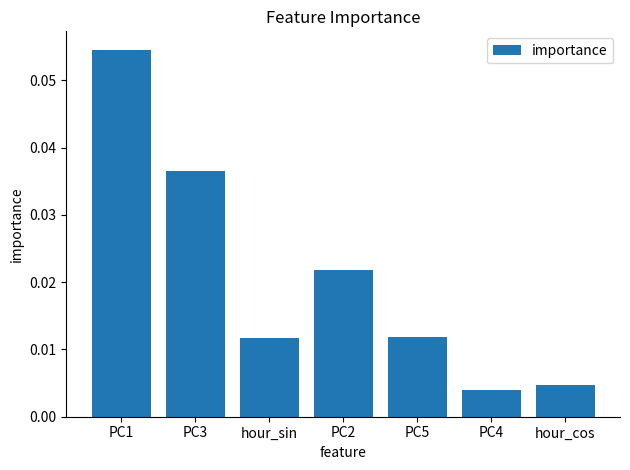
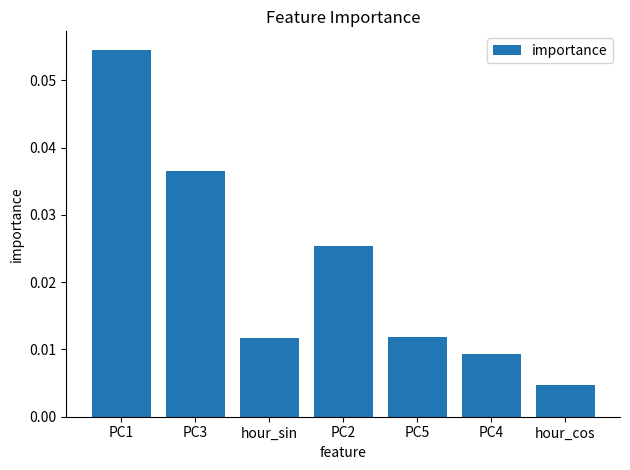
  {
    "PC1": 0.055,
    "PC3": 0.037,
    "hour_sin": 0.012,
-   "PC2": 0.022,
+   "PC2": 0.025,
    "PC5": 0.012,
-   "PC4": 0.004,
+   "PC4": 0.009,
    "hour_cos": 0.005
  }
